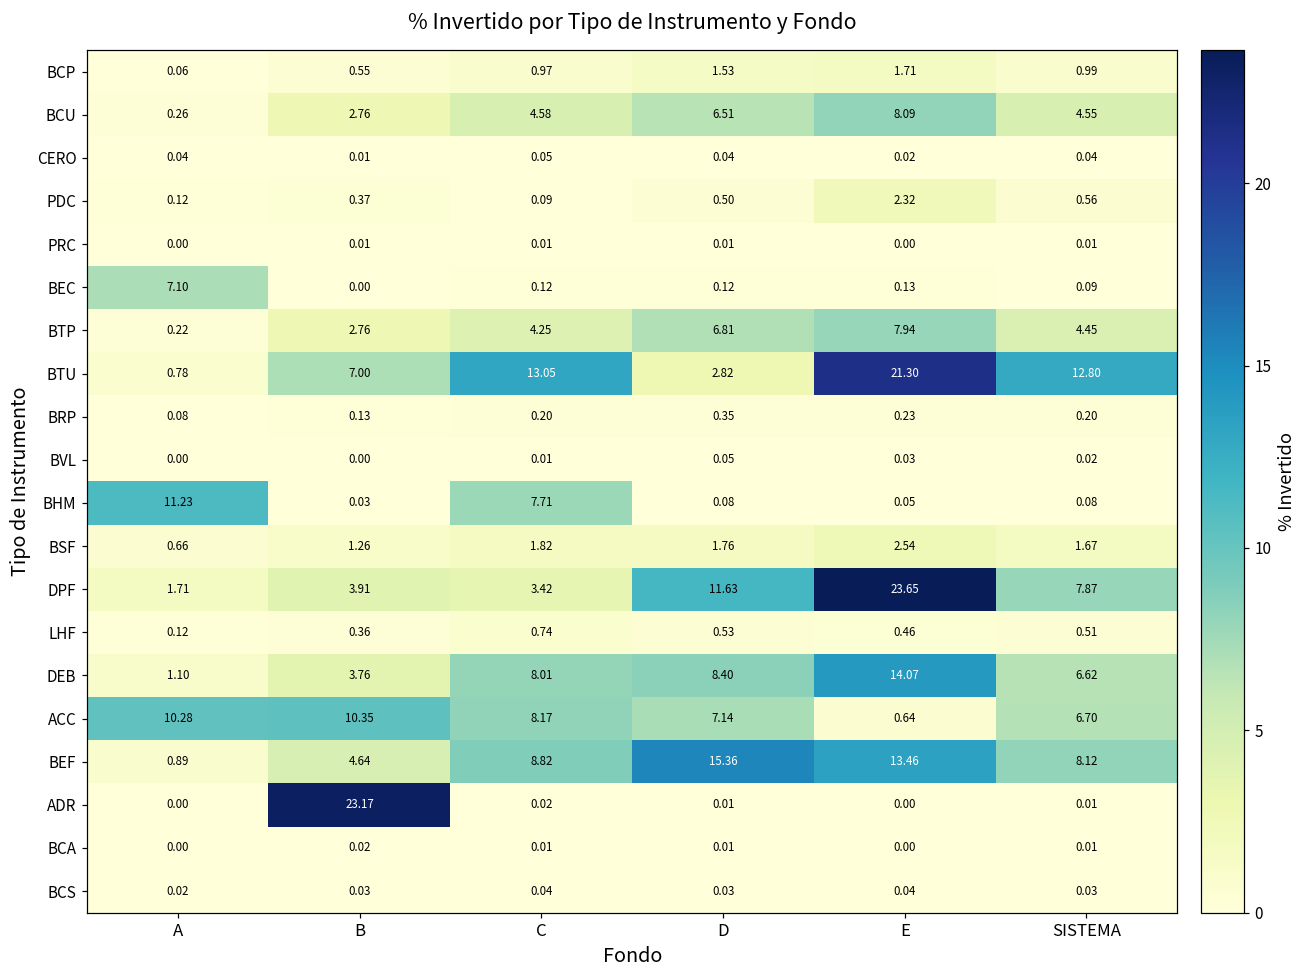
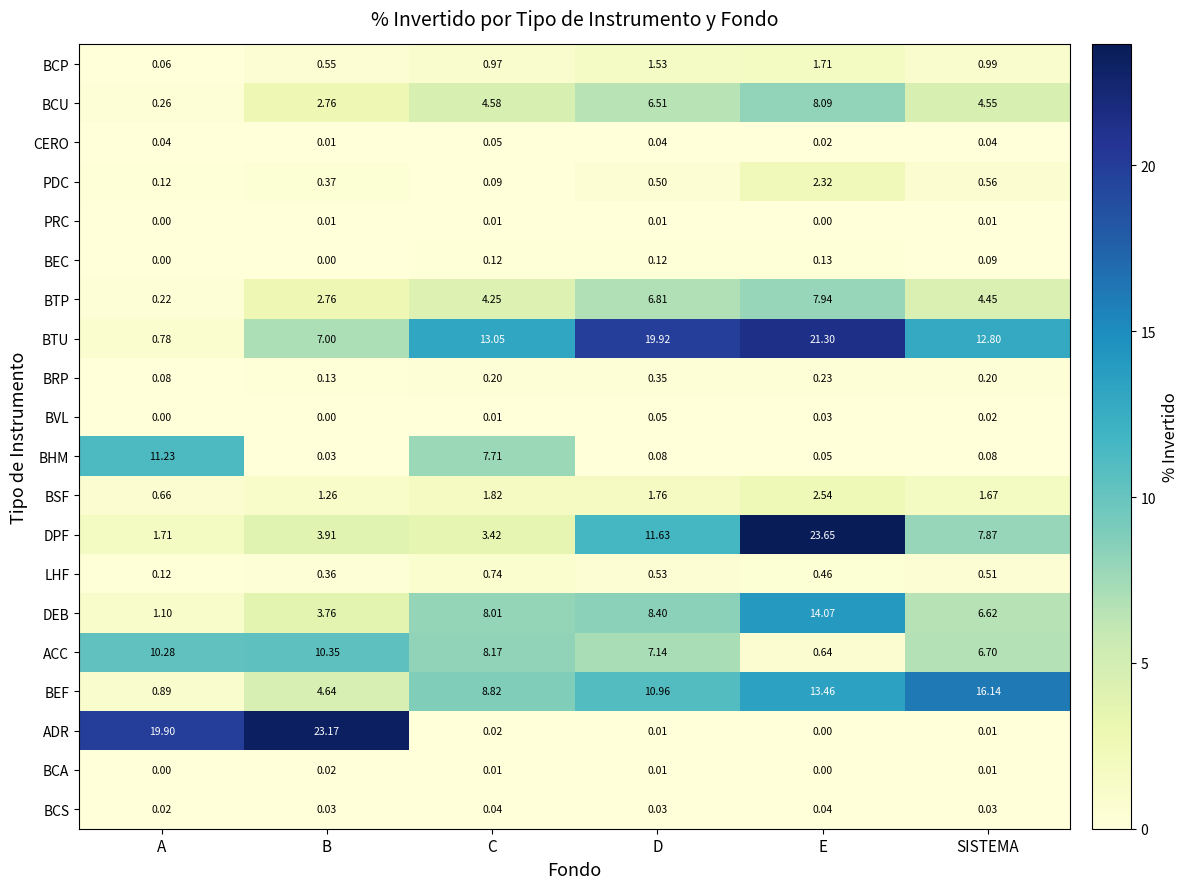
  {
    "BCP": {
      "A": 0.06,
      "B": 0.55,
      "C": 0.97,
      "D": 1.53,
      "E": 1.71,
      "SISTEMA": 0.99
    },
    "BCU": {
      "A": 0.26,
      "B": 2.76,
      "C": 4.58,
      "D": 6.51,
      "E": 8.09,
      "SISTEMA": 4.55
    },
    "CERO": {
      "A": 0.04,
      "B": 0.01,
      "C": 0.05,
      "D": 0.04,
      "E": 0.02,
      "SISTEMA": 0.04
    },
    "PDC": {
      "A": 0.12,
      "B": 0.37,
      "C": 0.09,
      "D": 0.50,
      "E": 2.32,
      "SISTEMA": 0.56
    },
    "PRC": {
      "A": 0.00,
      "B": 0.01,
      "C": 0.01,
      "D": 0.01,
      "E": 0.00,
      "SISTEMA": 0.01
    },
    "BEC": {
-     "A": 7.10,
+     "A": 0.00,
      "B": 0.00,
      "C": 0.12,
      "D": 0.12,
      "E": 0.13,
      "SISTEMA": 0.09
    },
    "BTP": {
      "A": 0.22,
      "B": 2.76,
      "C": 4.25,
      "D": 6.81,
      "E": 7.94,
      "SISTEMA": 4.45
    },
    "BTU": {
      "A": 0.78,
      "B": 7.00,
      "C": 13.05,
-     "D": 2.82,
+     "D": 19.92,
      "E": 21.30,
      "SISTEMA": 12.80
    },
    "BRP": {
      "A": 0.08,
      "B": 0.13,
      "C": 0.20,
      "D": 0.35,
      "E": 0.23,
      "SISTEMA": 0.20
    },
    "BVL": {
      "A": 0.00,
      "B": 0.00,
      "C": 0.01,
      "D": 0.05,
      "E": 0.03,
      "SISTEMA": 0.02
    },
    "BHM": {
      "A": 11.23,
      "B": 0.03,
      "C": 7.71,
      "D": 0.08,
      "E": 0.05,
      "SISTEMA": 0.08
    },
    "BSF": {
      "A": 0.66,
      "B": 1.26,
      "C": 1.82,
      "D": 1.76,
      "E": 2.54,
      "SISTEMA": 1.67
    },
    "DPF": {
      "A": 1.71,
      "B": 3.91,
      "C": 3.42,
      "D": 11.63,
      "E": 23.65,
      "SISTEMA": 7.87
    },
    "LHF": {
      "A": 0.12,
      "B": 0.36,
      "C": 0.74,
      "D": 0.53,
      "E": 0.46,
      "SISTEMA": 0.51
    },
    "DEB": {
      "A": 1.10,
      "B": 3.76,
      "C": 8.01,
      "D": 8.40,
      "E": 14.07,
      "SISTEMA": 6.62
    },
    "ACC": {
      "A": 10.28,
      "B": 10.35,
      "C": 8.17,
      "D": 7.14,
      "E": 0.64,
      "SISTEMA": 6.70
    },
    "BEF": {
      "A": 0.89,
      "B": 4.64,
      "C": 8.82,
-     "D": 15.36,
+     "D": 10.96,
      "E": 13.46,
-     "SISTEMA": 8.12
+     "SISTEMA": 16.14
    },
    "ADR": {
-     "A": 0.00,
+     "A": 19.90,
      "B": 23.17,
      "C": 0.02,
      "D": 0.01,
      "E": 0.00,
      "SISTEMA": 0.01
    },
    "BCA": {
      "A": 0.00,
      "B": 0.02,
      "C": 0.01,
      "D": 0.01,
      "E": 0.00,
      "SISTEMA": 0.01
    },
    "BCS": {
      "A": 0.02,
      "B": 0.03,
      "C": 0.04,
      "D": 0.03,
      "E": 0.04,
      "SISTEMA": 0.03
    }
  }
